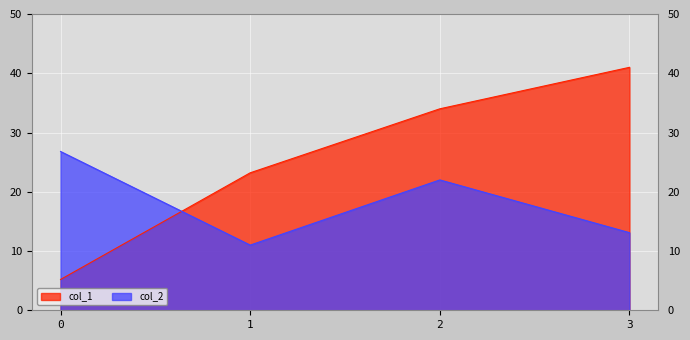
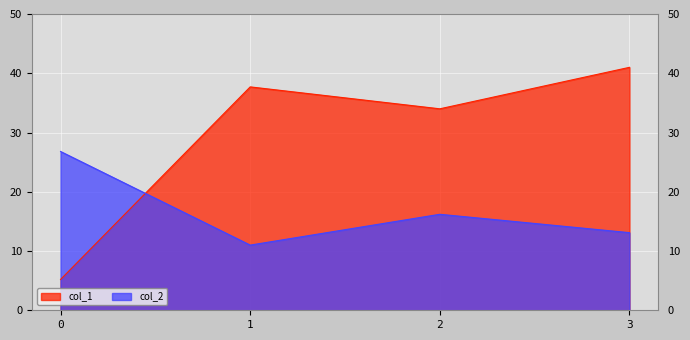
  {
    "col_1": {
      "0": 5,
-     "1": 23,
+     "1": 38,
      "2": 34,
      "3": 41
    },
    "col_2": {
      "0": 27,
      "1": 11,
-     "2": 22,
+     "2": 16,
      "3": 13
    }
  }
